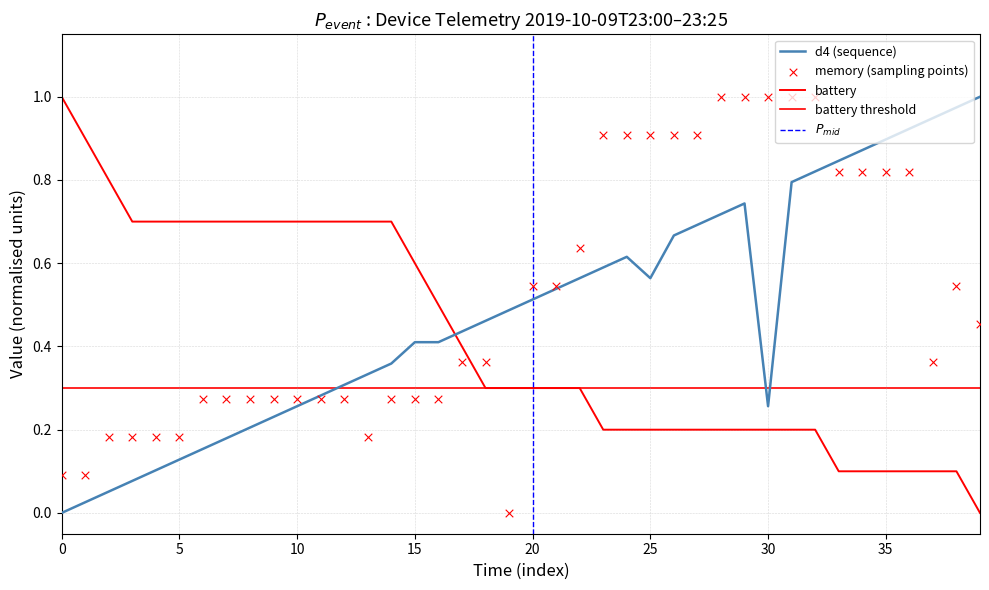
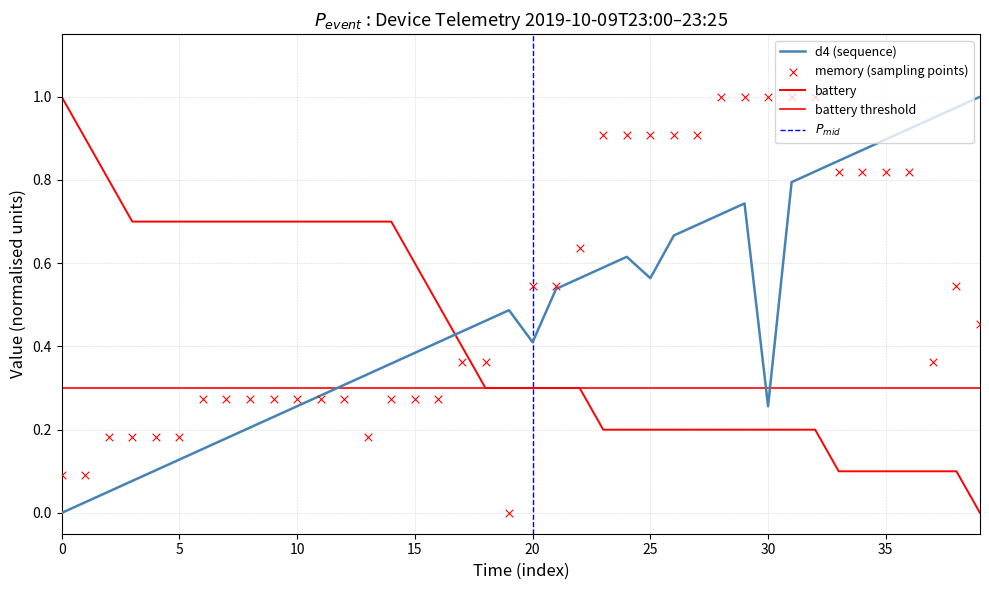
  {
    "d4 (sequence)": {
      "0": 0.00,
      "5": 0.13,
      "10": 0.26,
-     "15": 0.41,
-     "20": 0.51,
+     "15": 0.38,
+     "20": 0.41,
      "25": 0.56,
      "30": 0.26
    }
  }
